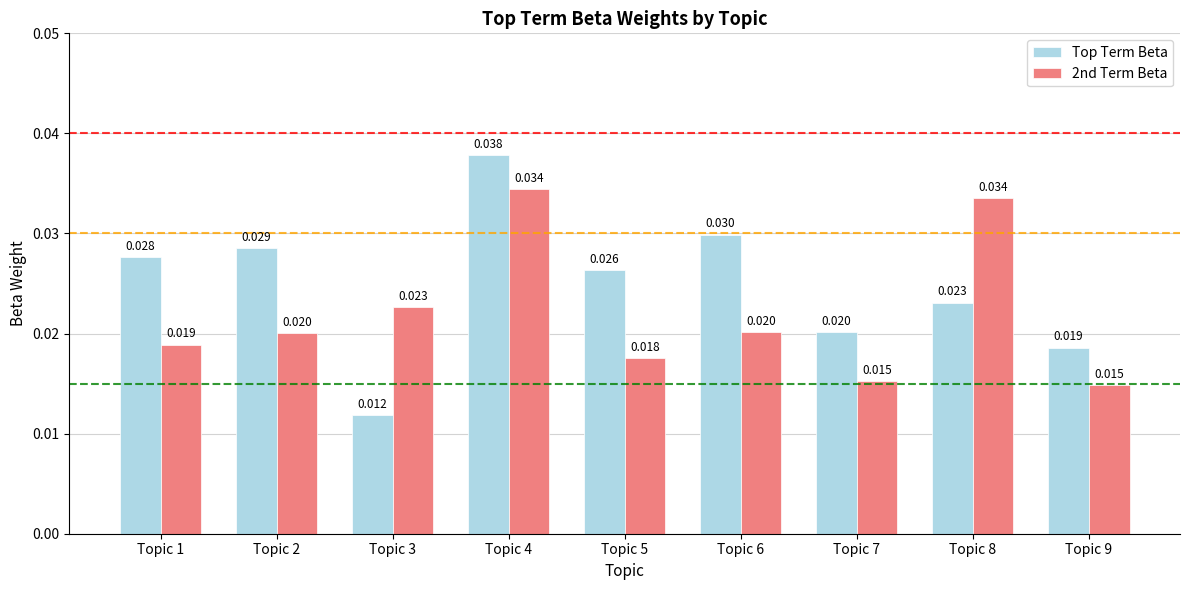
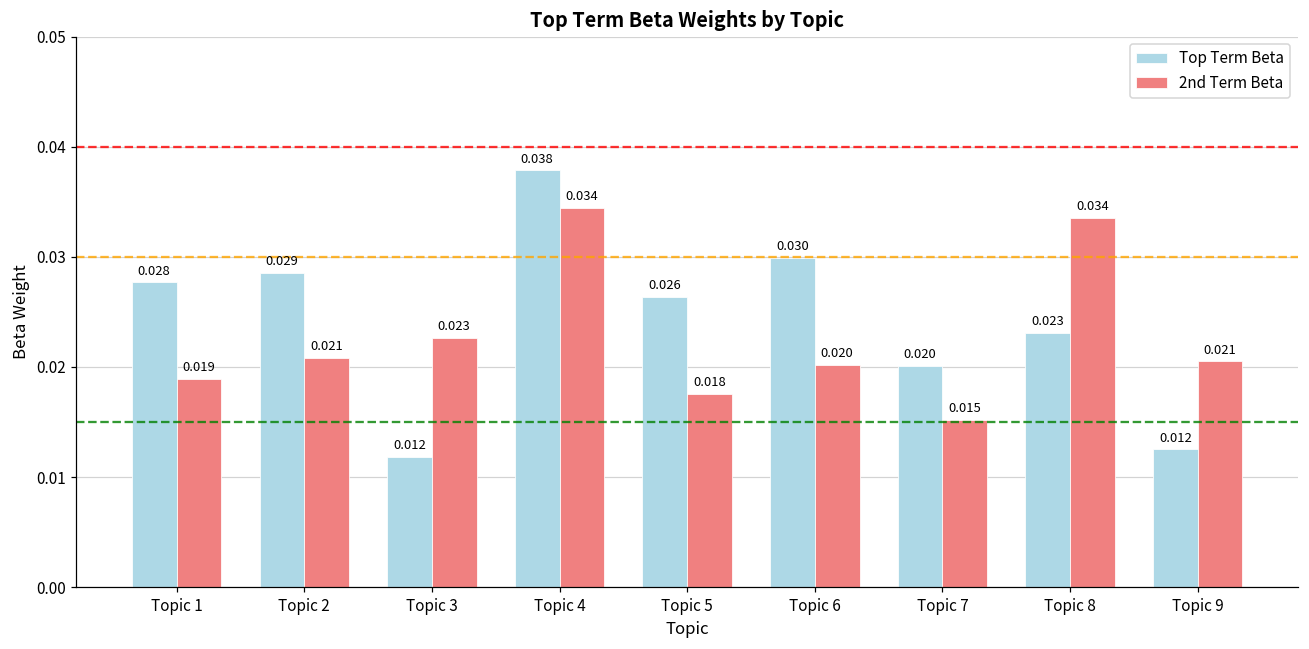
  {
    "Top Term Beta": {
      "Topic 1": 0.028,
      "Topic 2": 0.029,
      "Topic 3": 0.012,
      "Topic 4": 0.038,
      "Topic 5": 0.026,
      "Topic 6": 0.030,
      "Topic 7": 0.020,
      "Topic 8": 0.023,
-     "Topic 9": 0.019
+     "Topic 9": 0.012
    },
    "2nd Term Beta": {
      "Topic 1": 0.019,
-     "Topic 2": 0.020,
+     "Topic 2": 0.021,
      "Topic 3": 0.023,
      "Topic 4": 0.034,
      "Topic 5": 0.018,
      "Topic 6": 0.020,
      "Topic 7": 0.015,
      "Topic 8": 0.034,
-     "Topic 9": 0.015
+     "Topic 9": 0.021
    }
  }
